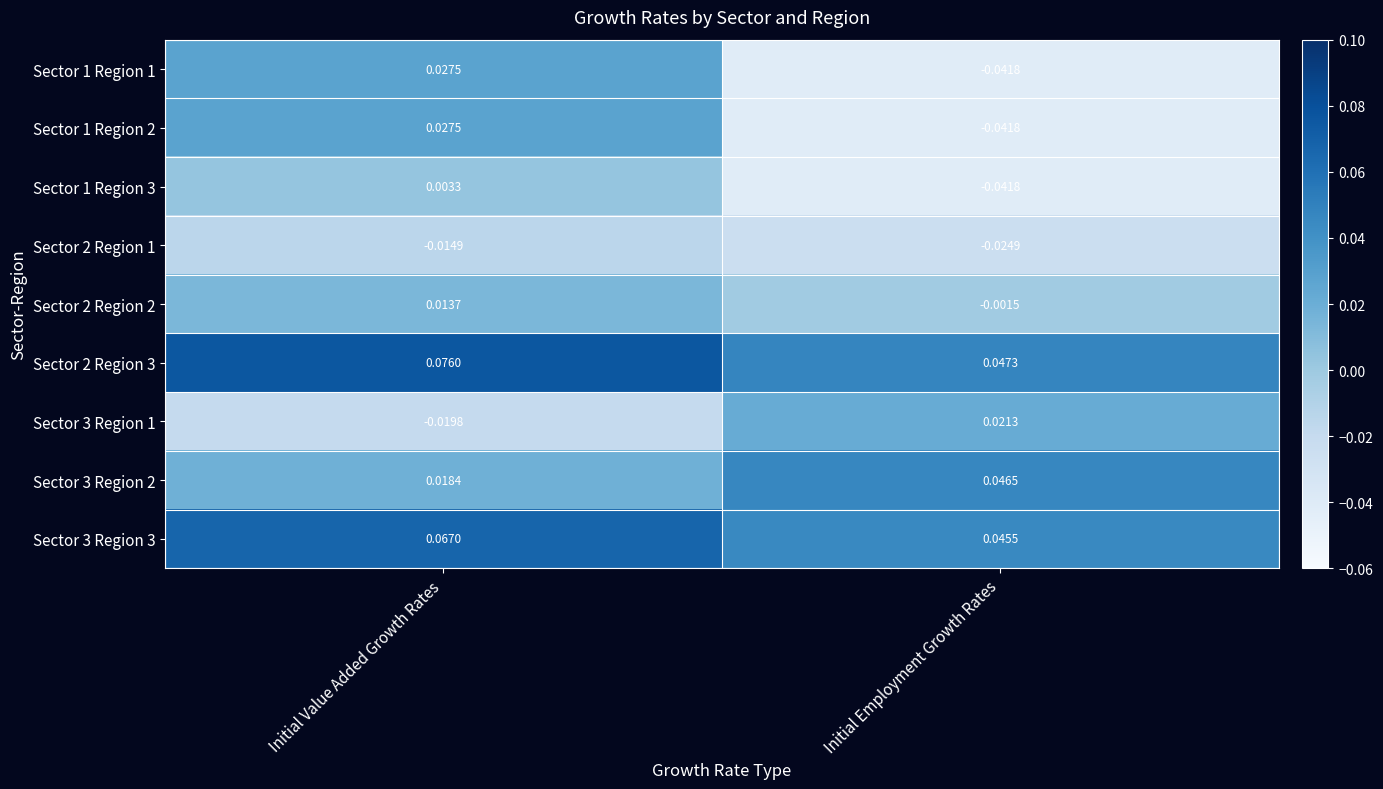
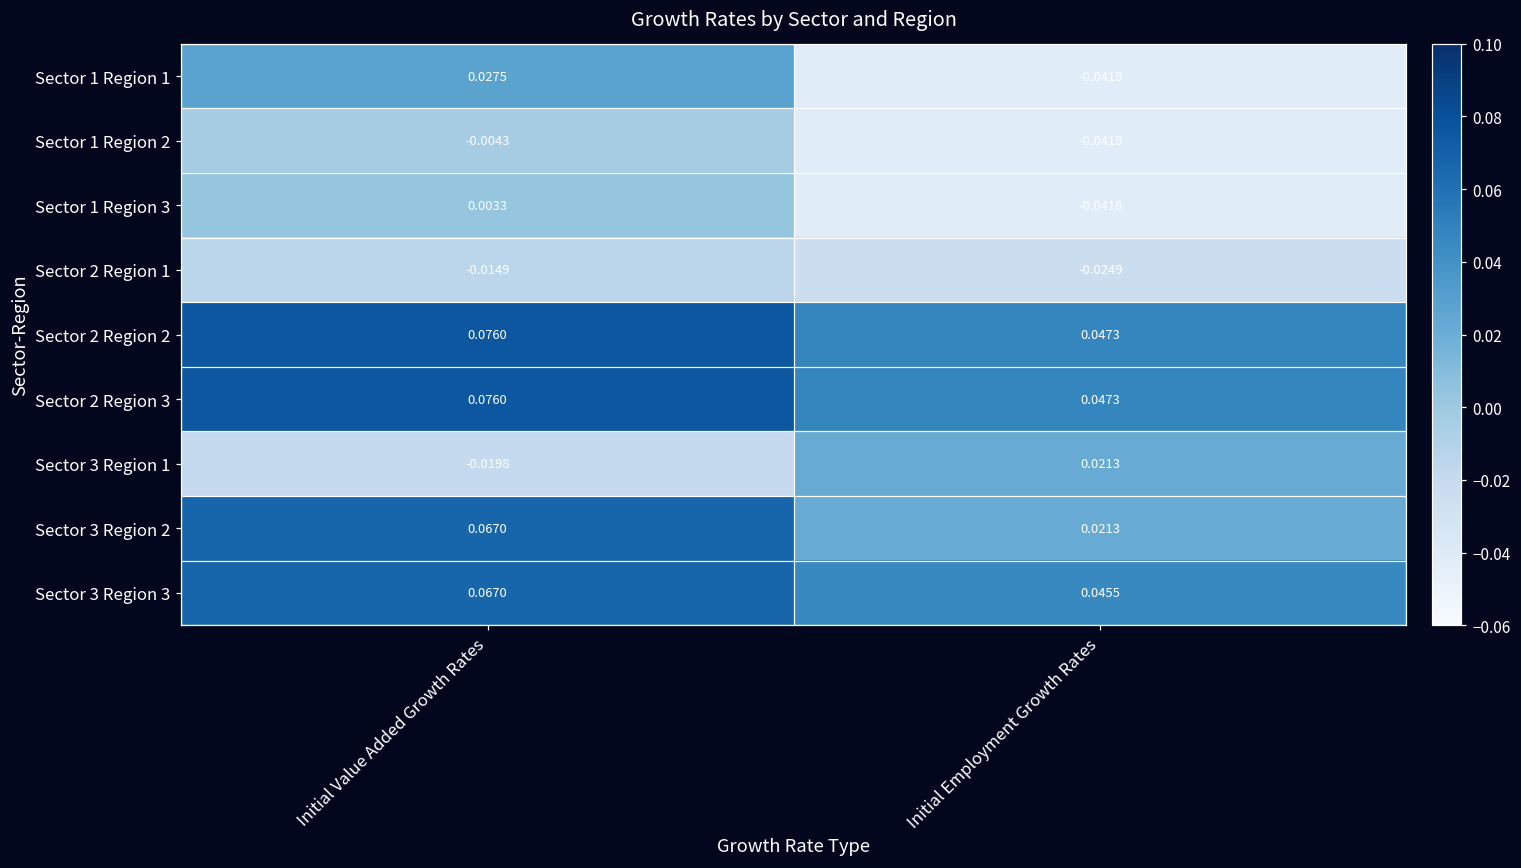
  {
    "Sector 1 Region 1": {
      "Initial Value Added Growth Rates": 0.0275
    },
    "Sector 1 Region 2": {
-     "Initial Value Added Growth Rates": 0.0275
+     "Initial Value Added Growth Rates": -0.0043
    },
    "Sector 1 Region 3": {
      "Initial Value Added Growth Rates": 0.0033
    },
    "Sector 2 Region 1": {
      "Initial Value Added Growth Rates": -0.0149,
      "Initial Employment Growth Rates": -0.0249
    },
    "Sector 2 Region 2": {
-     "Initial Value Added Growth Rates": 0.0137,
-     "Initial Employment Growth Rates": -0.0015
+     "Initial Value Added Growth Rates": 0.0760,
+     "Initial Employment Growth Rates": 0.0473
    },
    "Sector 2 Region 3": {
      "Initial Value Added Growth Rates": 0.0760,
      "Initial Employment Growth Rates": 0.0473
    },
    "Sector 3 Region 1": {
      "Initial Value Added Growth Rates": -0.0198,
      "Initial Employment Growth Rates": 0.0213
    },
    "Sector 3 Region 2": {
-     "Initial Value Added Growth Rates": 0.0184,
-     "Initial Employment Growth Rates": 0.0465
+     "Initial Value Added Growth Rates": 0.0670,
+     "Initial Employment Growth Rates": 0.0213
    },
    "Sector 3 Region 3": {
      "Initial Value Added Growth Rates": 0.0670,
      "Initial Employment Growth Rates": 0.0455
    }
  }
